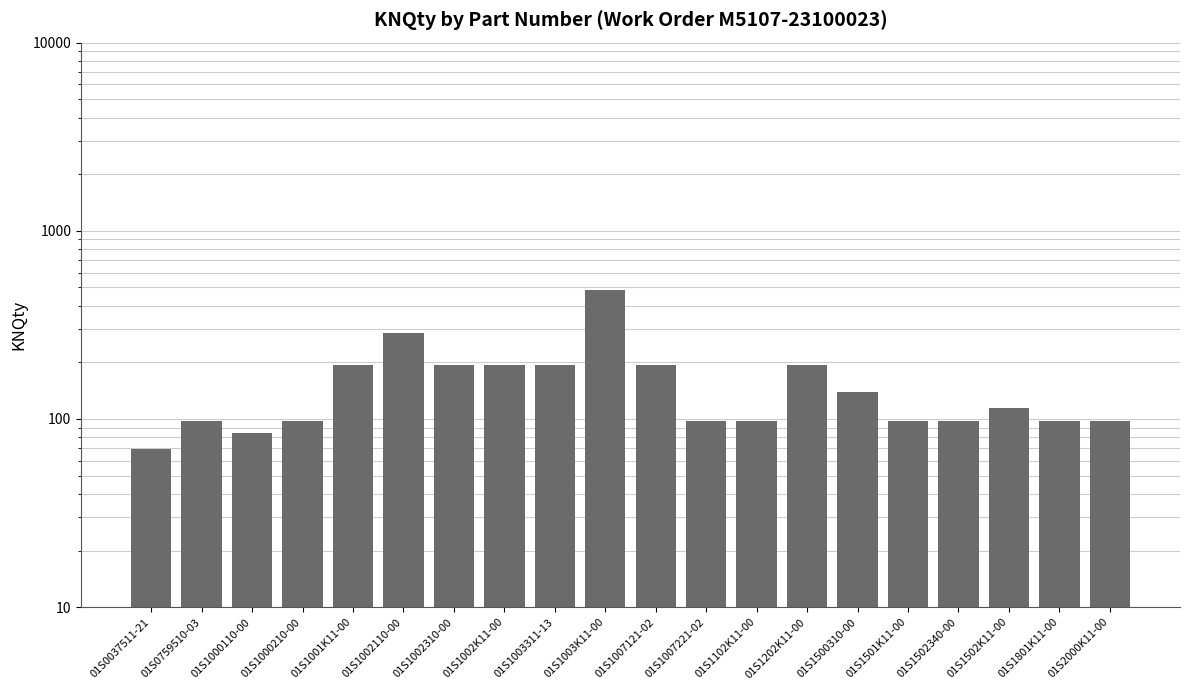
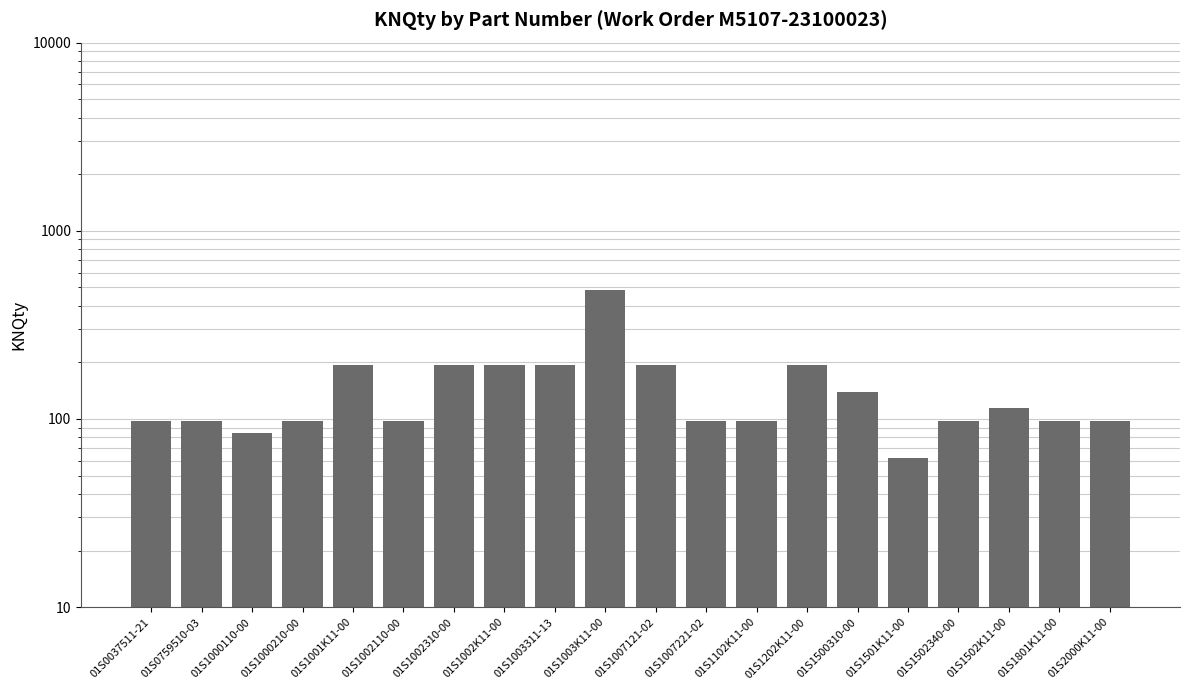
  {
-   "01S0037511-21": 69,
+   "01S0037511-21": 100,
    "01S0759510-03": 100,
    "01S1000110-00": 80,
    "01S1000210-00": 100,
    "01S1001K11-00": 190,
-   "01S1002110-00": 290,
+   "01S1002110-00": 100,
    "01S1002310-00": 190,
    "01S1002K11-00": 190,
    "01S1003311-13": 190,
    "01S1003K11-00": 480,
    "01S1007121-02": 190,
    "01S1007221-02": 100,
    "01S1102K11-00": 100,
    "01S1202K11-00": 190,
    "01S1500310-00": 140,
-   "01S1501K11-00": 100,
+   "01S1501K11-00": 62,
    "01S1502340-00": 100,
    "01S1502K11-00": 110,
    "01S1801K11-00": 100,
    "01S2000K11-00": 100
  }
